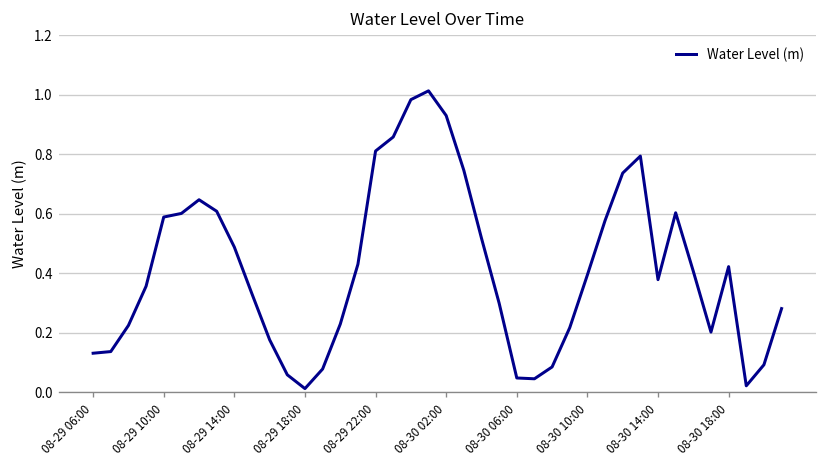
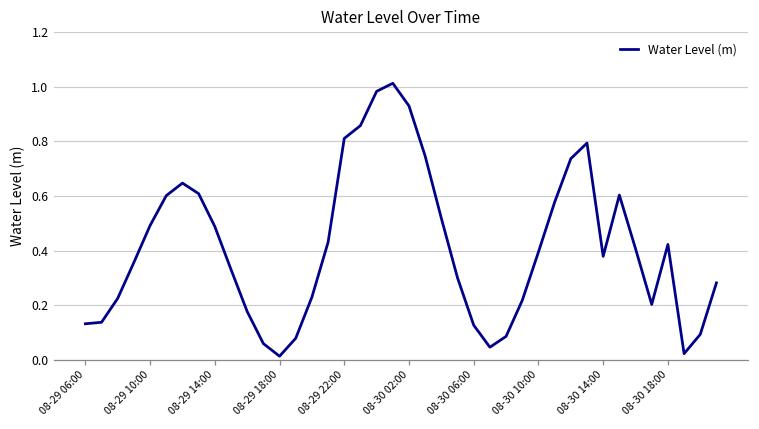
  {
    "08-29 06:00": 0.13,
-   "08-29 10:00": 0.59,
+   "08-29 10:00": 0.49,
    "08-29 14:00": 0.49,
    "08-29 18:00": 0.01,
    "08-29 22:00": 0.81,
    "08-30 02:00": 0.93,
-   "08-30 06:00": 0.05,
+   "08-30 06:00": 0.13,
    "08-30 10:00": 0.39,
    "08-30 14:00": 0.38,
    "08-30 18:00": 0.42
  }
